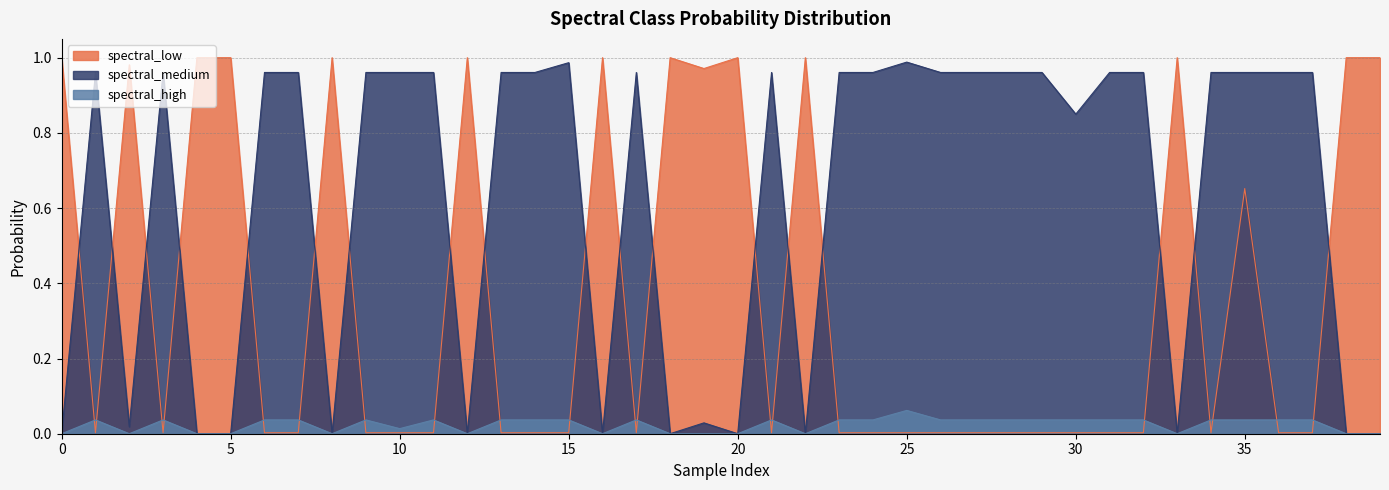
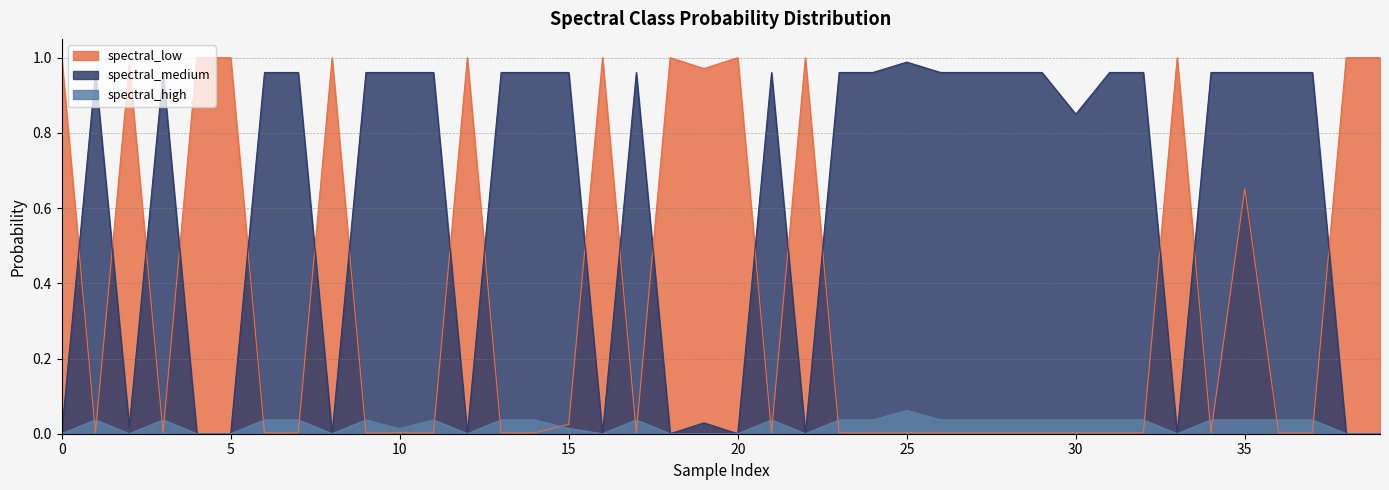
  {
    "spectral_low": {
      "0": 1.00,
      "5": 1.00,
      "10": 0.00,
-     "15": 0.00,
+     "15": 0.02,
      "20": 1.00,
      "25": 0.00,
      "30": 0.00,
      "35": 0.65
    },
    "spectral_medium": {
      "10": 0.96,
-     "15": 0.99,
+     "15": 0.96,
      "25": 0.99,
      "30": 0.85,
      "35": 0.96
    },
    "spectral_high": {
      "10": 0.01,
-     "15": 0.04,
+     "15": 0.01,
      "25": 0.06,
      "30": 0.04,
      "35": 0.04
    }
  }
